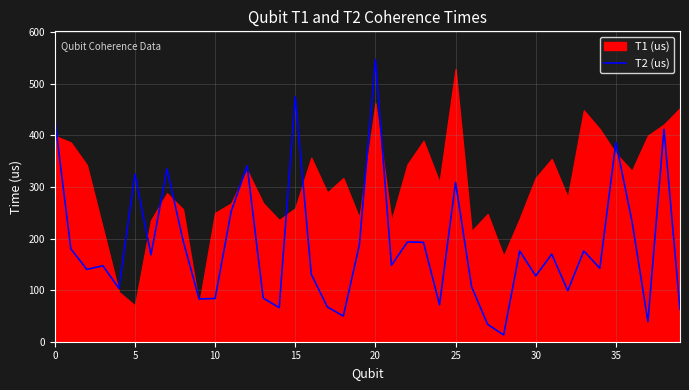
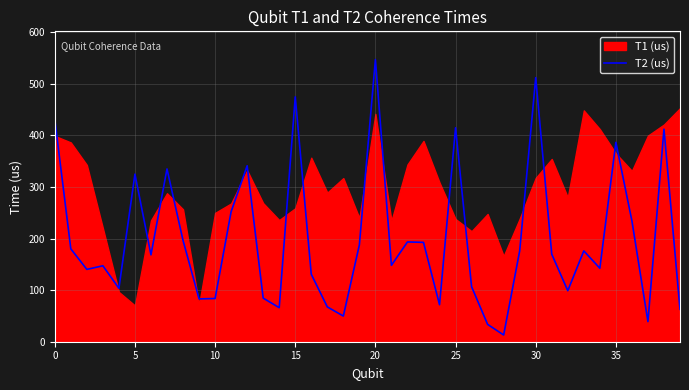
  {
    "T2 (us)": {
      "0": 430,
      "5": 320,
      "10": 80,
      "15": 470,
      "20": 550,
-     "25": 310,
-     "30": 130,
+     "25": 410,
+     "30": 510,
      "35": 390
    },
    "T1 (us)": {
      "0": 400,
      "5": 70,
      "10": 250,
      "15": 260,
-     "20": 460,
-     "25": 530,
+     "20": 440,
+     "25": 240,
      "30": 320,
      "35": 360
    }
  }
